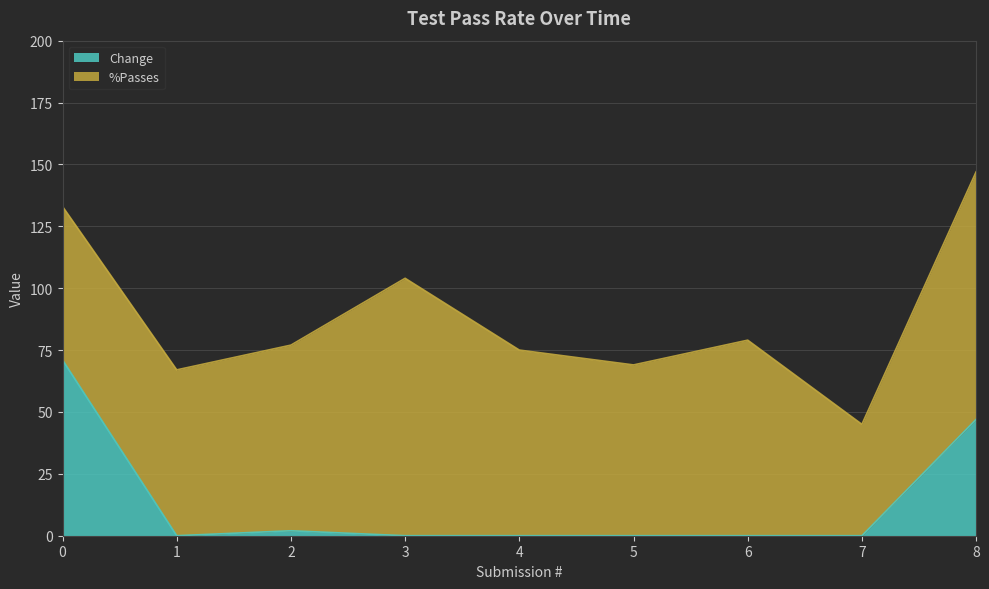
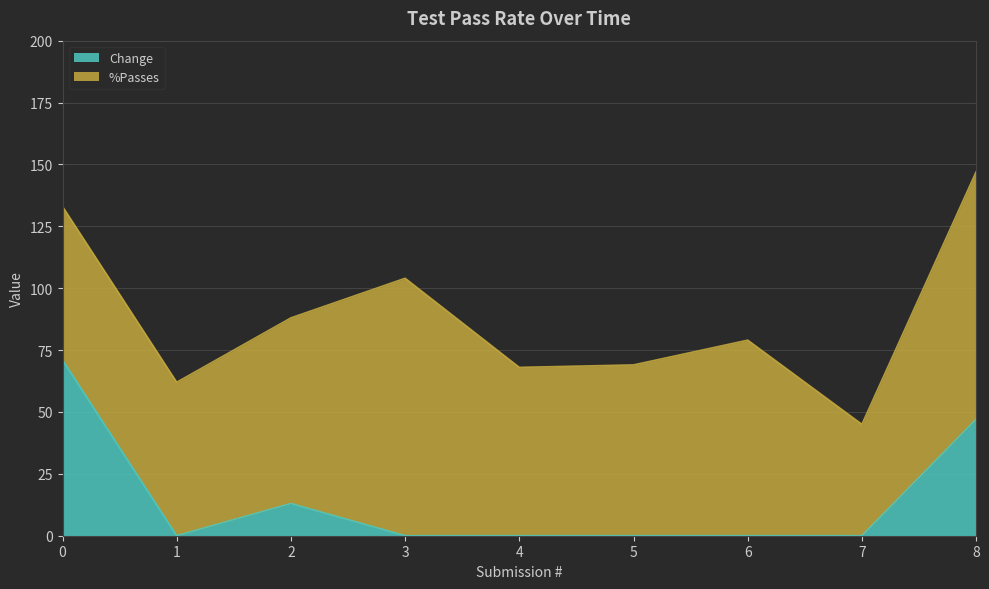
  {
    "Change": {
      "0": 71,
      "1": 0,
-     "2": 2,
+     "2": 13,
      "3": 0,
      "4": 0,
      "5": 0,
      "6": 0,
      "7": 0,
      "8": 47
    },
    "%Passes": {
      "0": 62,
-     "1": 67,
+     "1": 62,
      "2": 75,
      "3": 104,
-     "4": 75,
+     "4": 68,
      "5": 69,
      "6": 79,
      "7": 45,
      "8": 100
    }
  }
